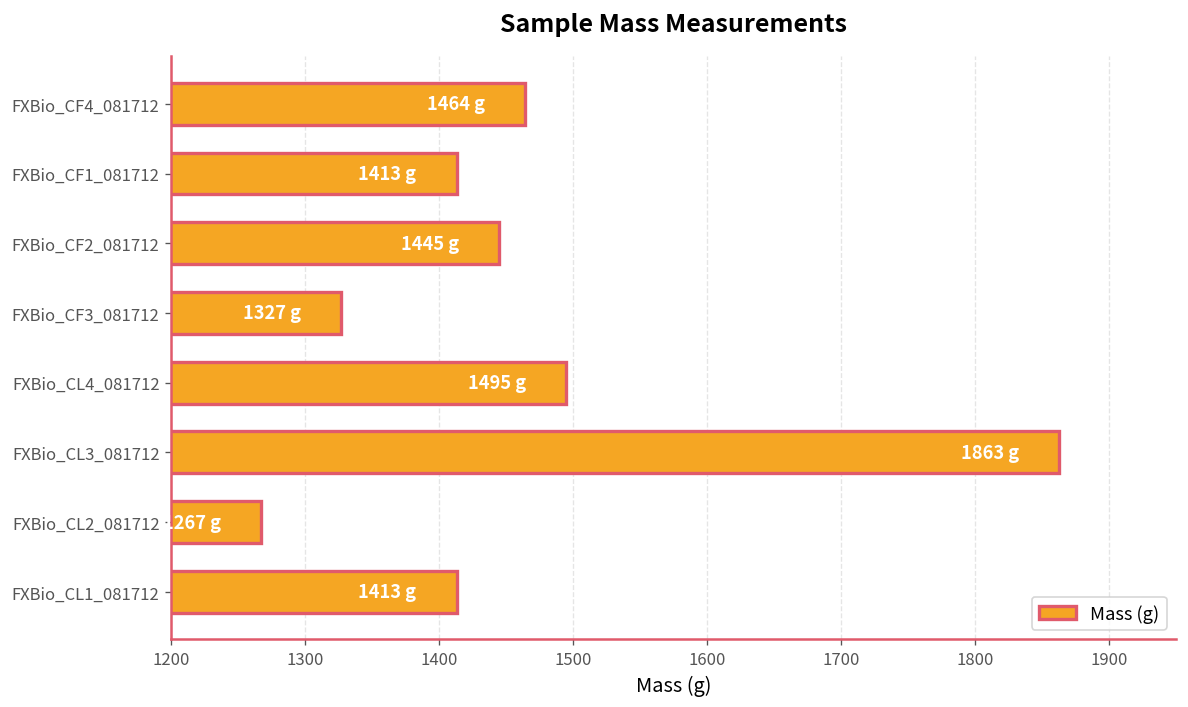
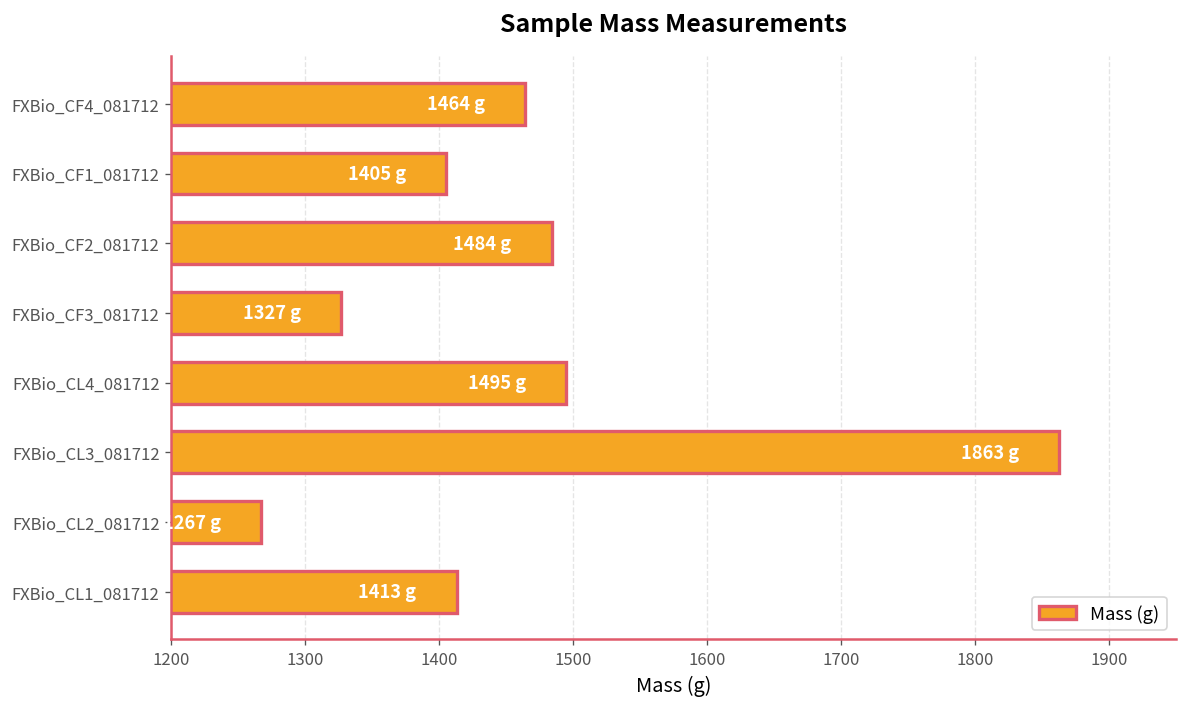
  {
    "FXBio_CF4_081712": 1464,
-   "FXBio_CF1_081712": 1413,
-   "FXBio_CF2_081712": 1445,
+   "FXBio_CF1_081712": 1405,
+   "FXBio_CF2_081712": 1484,
    "FXBio_CF3_081712": 1327,
    "FXBio_CL4_081712": 1495,
    "FXBio_CL3_081712": 1863,
    "FXBio_CL2_081712": 1267,
    "FXBio_CL1_081712": 1413
  }
